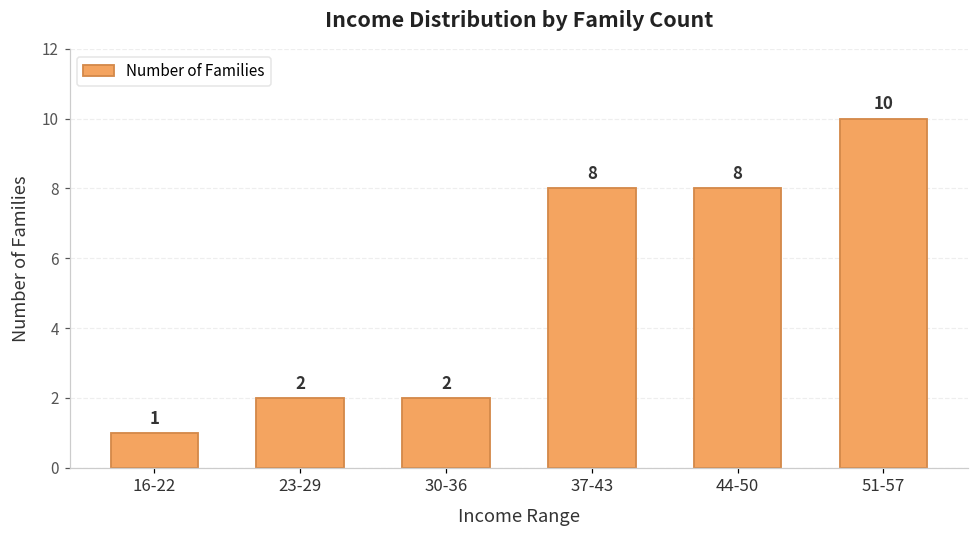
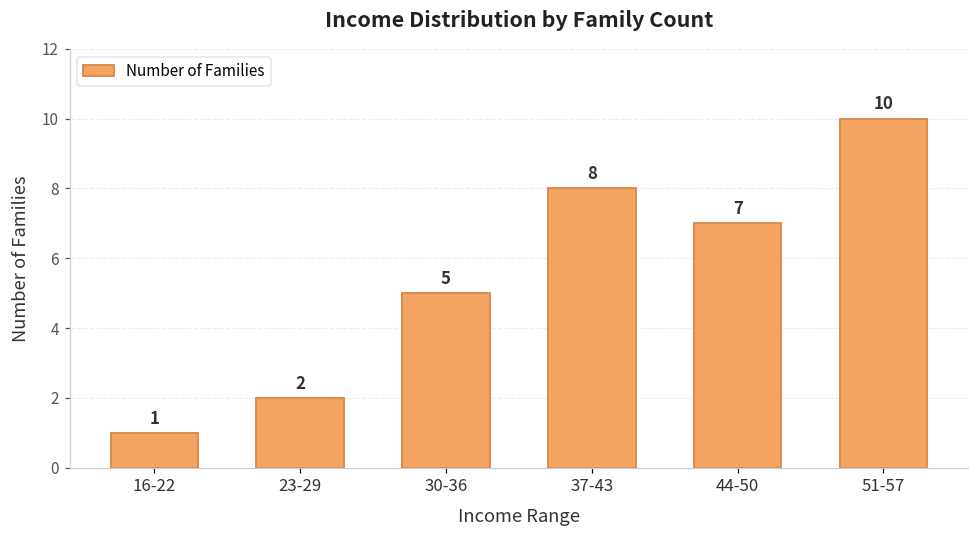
  {
    "16-22": 1,
    "23-29": 2,
-   "30-36": 2,
+   "30-36": 5,
    "37-43": 8,
-   "44-50": 8,
+   "44-50": 7,
    "51-57": 10
  }
